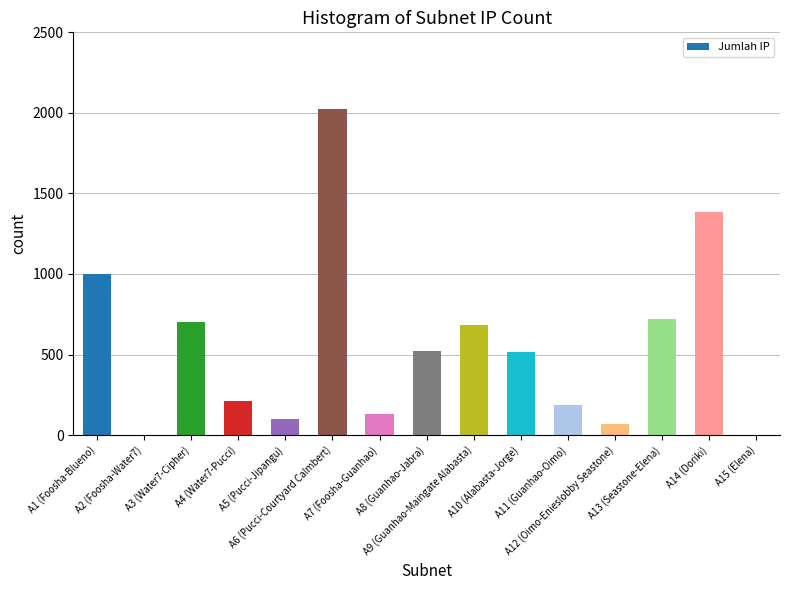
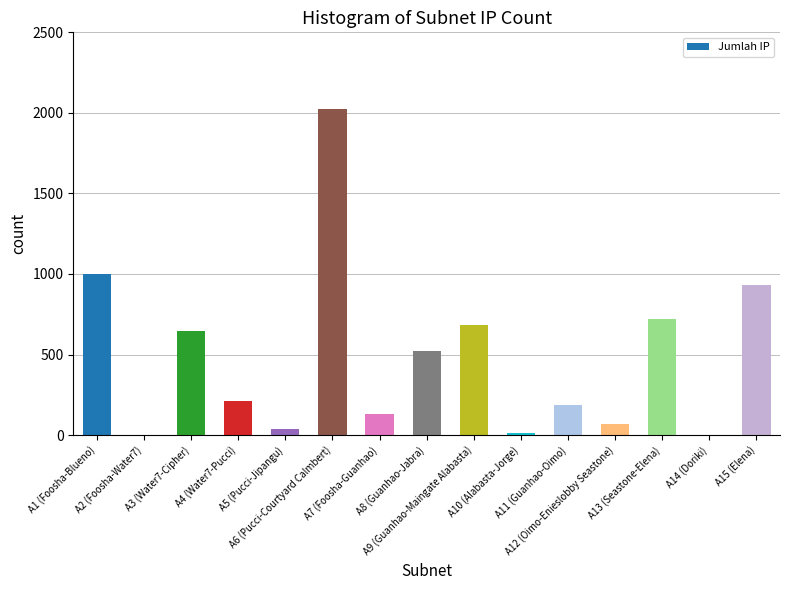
  {
    "A1 (Foosha-Blueno)": 1000,
-   "A3 (Water7-Cipher)": 700,
+   "A3 (Water7-Cipher)": 650,
    "A4 (Water7-Pucci)": 210,
-   "A5 (Pucci-Jipangu)": 100,
+   "A5 (Pucci-Jipangu)": 40,
    "A6 (Pucci-Courtyard Calmbert)": 2020,
    "A7 (Foosha-Guanhao)": 130,
    "A8 (Guanhao-Jabra)": 520,
    "A9 (Guanhao-Maingate Alabasta)": 680,
-   "A10 (Alabasta-Jorge)": 520,
+   "A10 (Alabasta-Jorge)": 10,
    "A11 (Guanhao-Oimo)": 180,
    "A12 (Oimo-Enieslobby Seastone)": 70,
    "A13 (Seastone-Elena)": 720,
-   "A14 (Doriki)": 1380,
-   "A15 (Elena)": 0
+   "A14 (Doriki)": 0,
+   "A15 (Elena)": 930
  }
